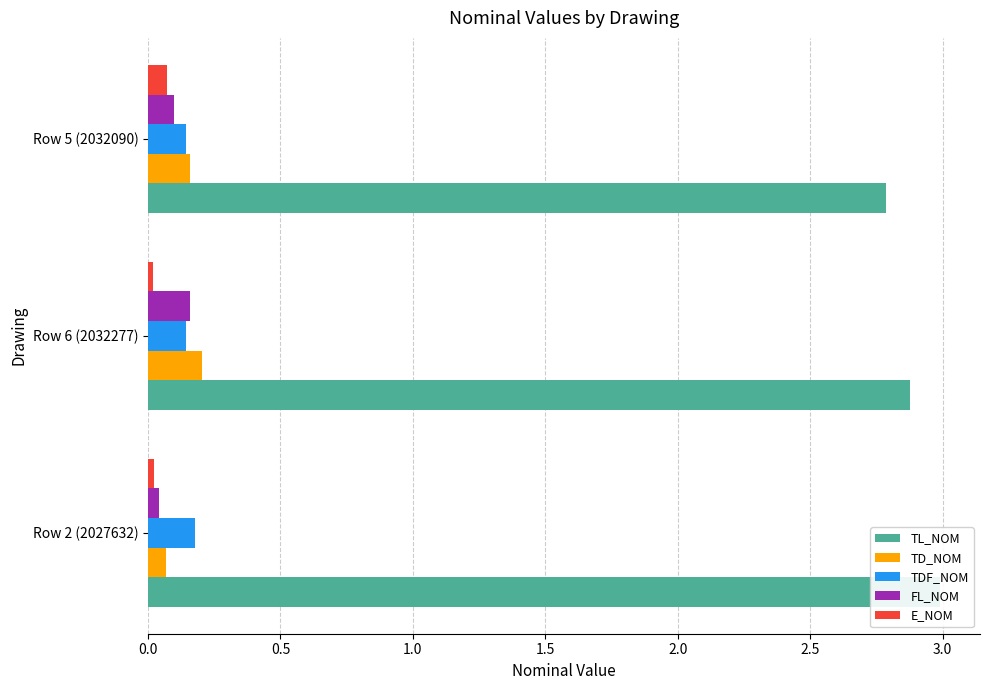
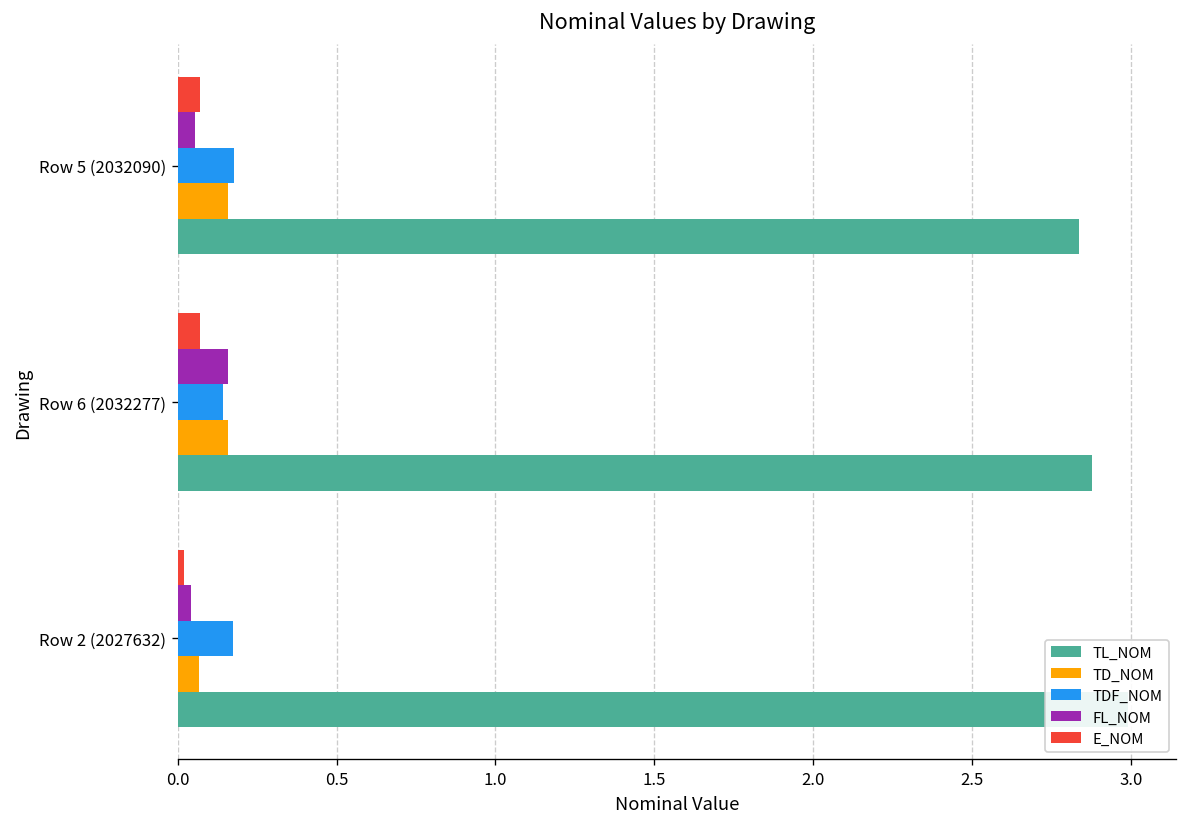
  {
    "TL_NOM": {
-     "Row 5 (2032090)": 2.79,
+     "Row 5 (2032090)": 2.84,
      "Row 6 (2032277)": 2.88
    },
    "TD_NOM": {
      "Row 5 (2032090)": 0.16,
-     "Row 6 (2032277)": 0.20,
+     "Row 6 (2032277)": 0.16,
      "Row 2 (2027632)": 0.07
    },
    "TDF_NOM": {
-     "Row 5 (2032090)": 0.14,
+     "Row 5 (2032090)": 0.18,
      "Row 6 (2032277)": 0.14,
      "Row 2 (2027632)": 0.18
    },
    "FL_NOM": {
-     "Row 5 (2032090)": 0.10,
+     "Row 5 (2032090)": 0.05,
      "Row 6 (2032277)": 0.16,
      "Row 2 (2027632)": 0.04
    },
    "E_NOM": {
      "Row 5 (2032090)": 0.07,
-     "Row 6 (2032277)": 0.02,
+     "Row 6 (2032277)": 0.07,
      "Row 2 (2027632)": 0.02
    }
  }
